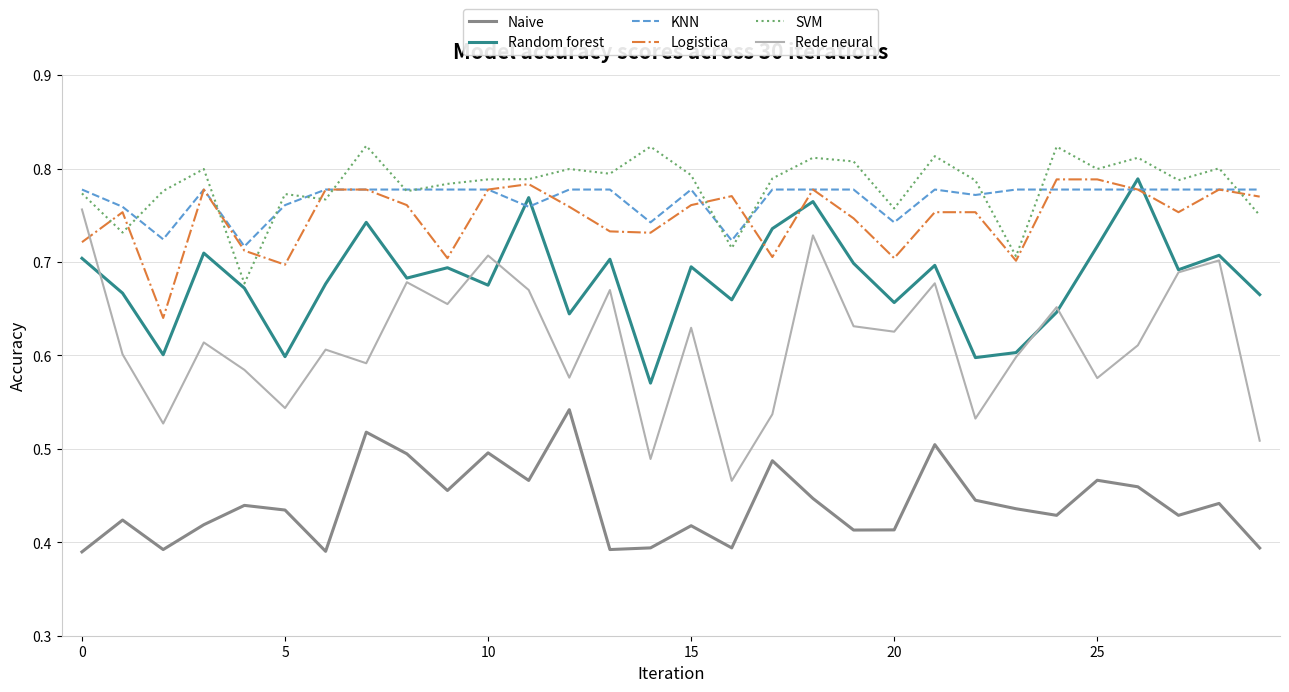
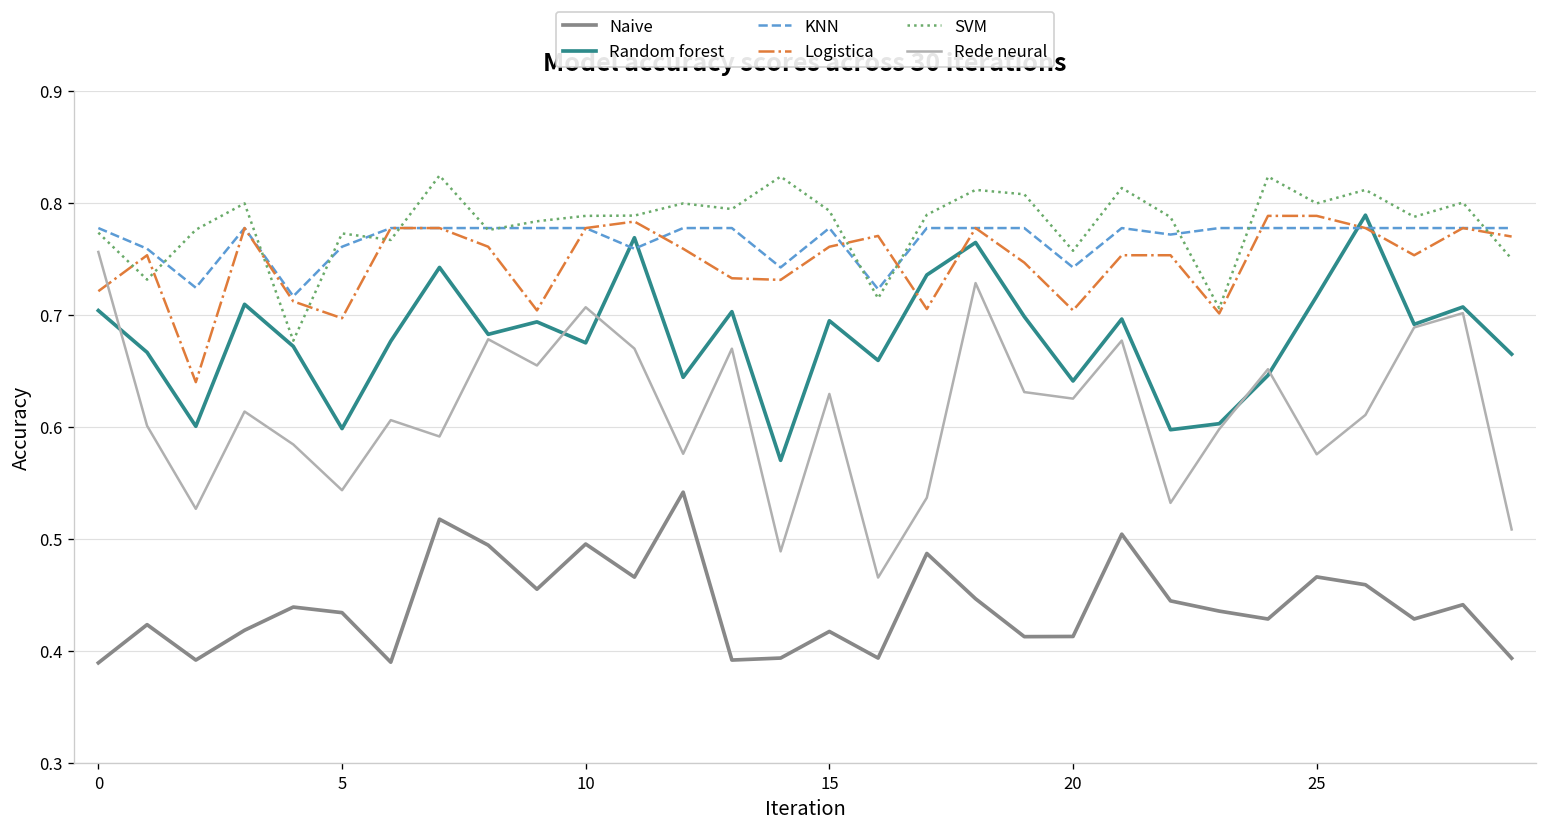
  {
    "Random forest": {
      "0": 0.70,
      "5": 0.60,
      "10": 0.68,
      "15": 0.69,
-     "20": 0.66,
+     "20": 0.64,
      "25": 0.72
    },
    "KNN": {
      "0": 0.78,
      "5": 0.76,
      "15": 0.78,
      "20": 0.74,
      "25": 0.78
    },
    "Logistica": {
      "0": 0.72,
      "5": 0.70,
      "15": 0.76,
      "20": 0.70,
      "25": 0.79
    },
    "Rede neural": {
      "0": 0.76,
      "5": 0.54,
      "10": 0.71,
      "15": 0.63,
      "20": 0.63,
      "25": 0.58
    }
  }
